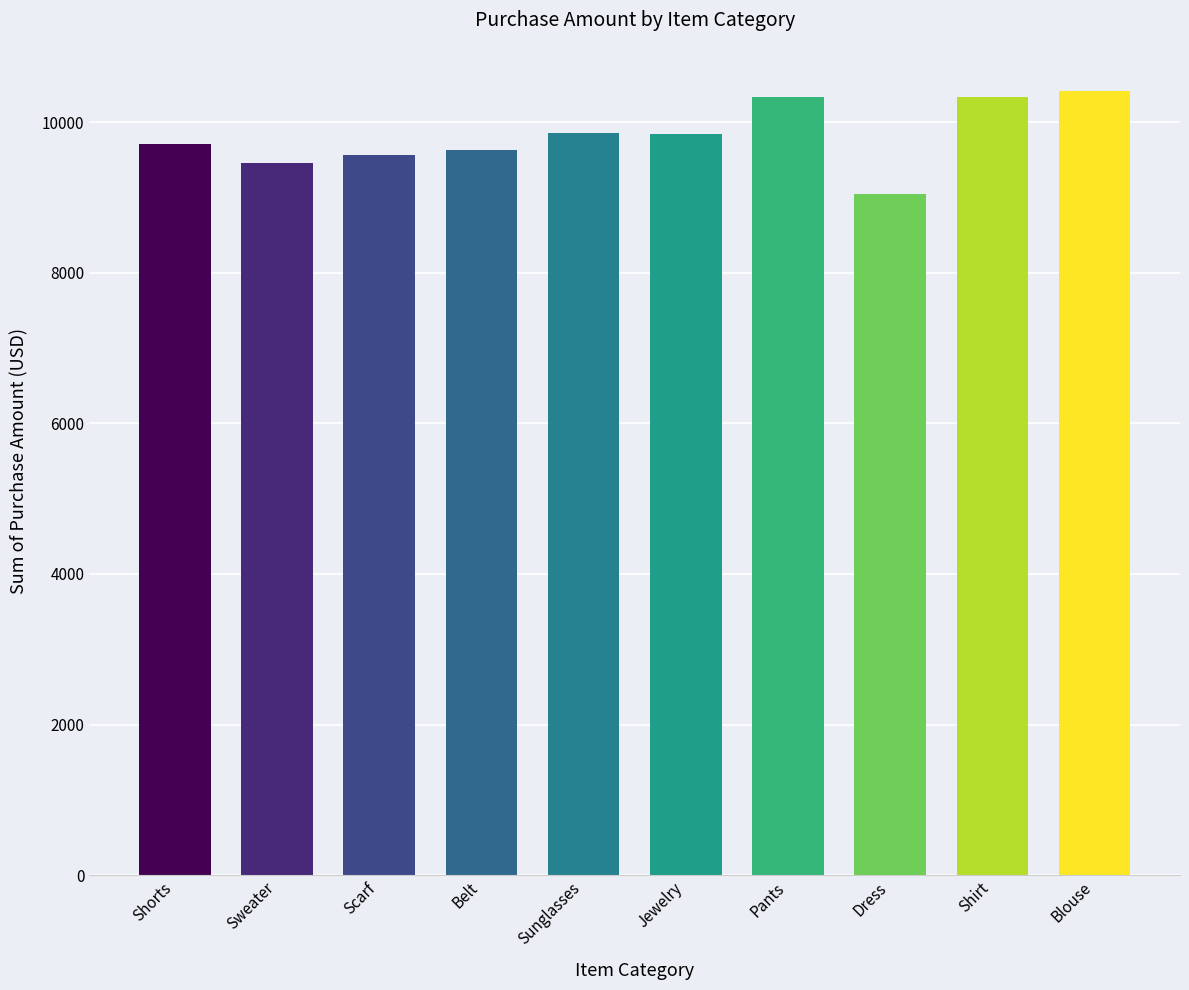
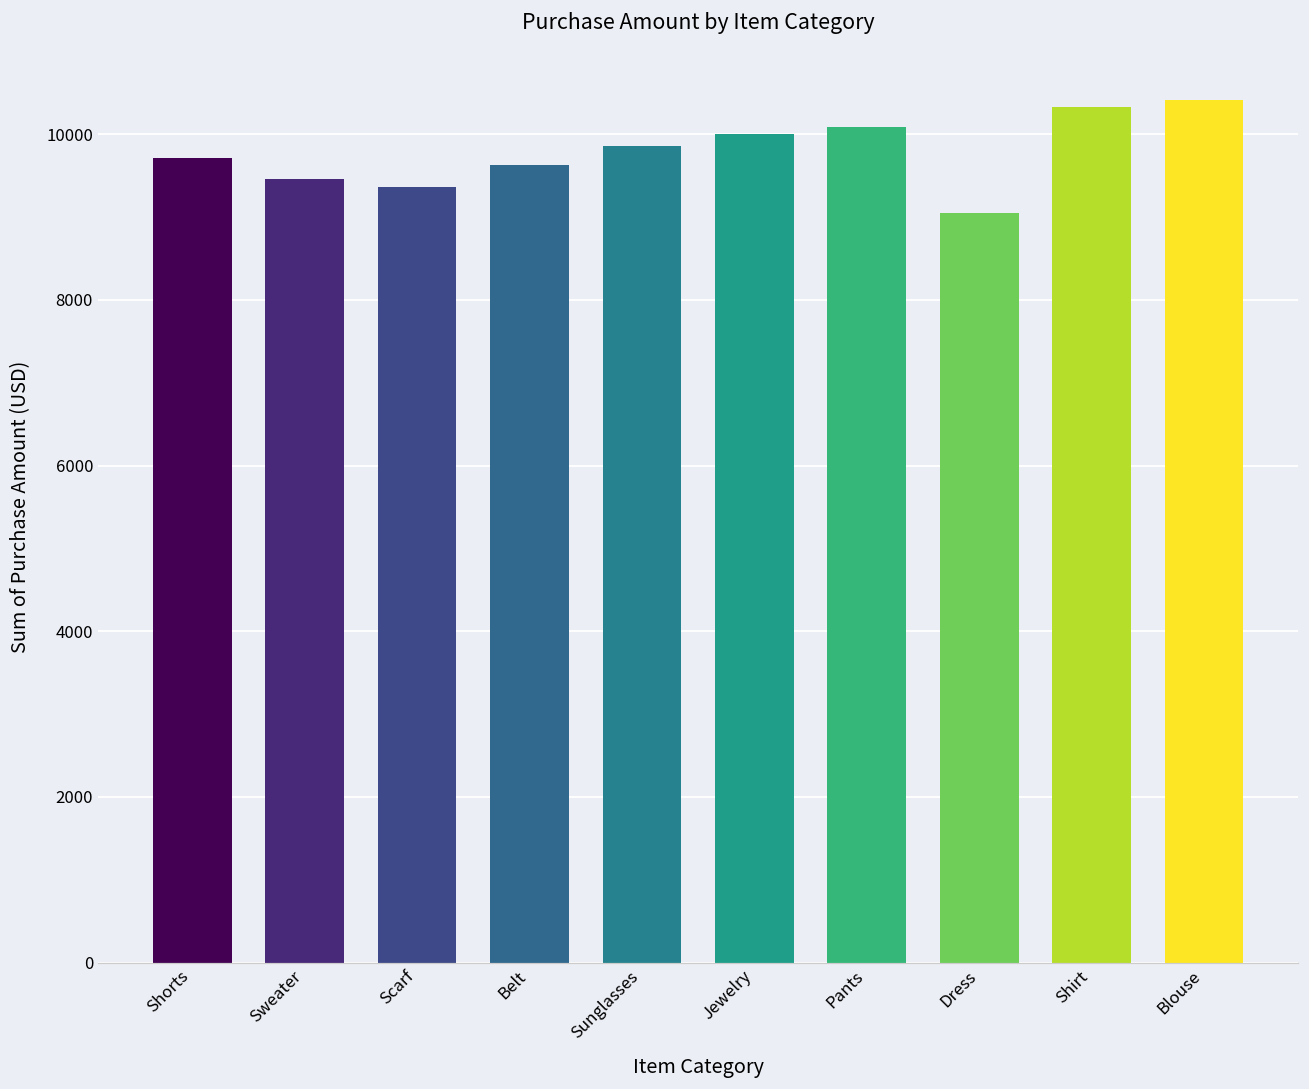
  {
    "Shorts": 9700,
    "Sweater": 9500,
-   "Scarf": 9600,
+   "Scarf": 9400,
    "Belt": 9600,
    "Sunglasses": 9900,
-   "Jewelry": 9800,
-   "Pants": 10300,
+   "Jewelry": 10000,
+   "Pants": 10100,
    "Dress": 9100,
    "Shirt": 10300,
    "Blouse": 10400
  }
